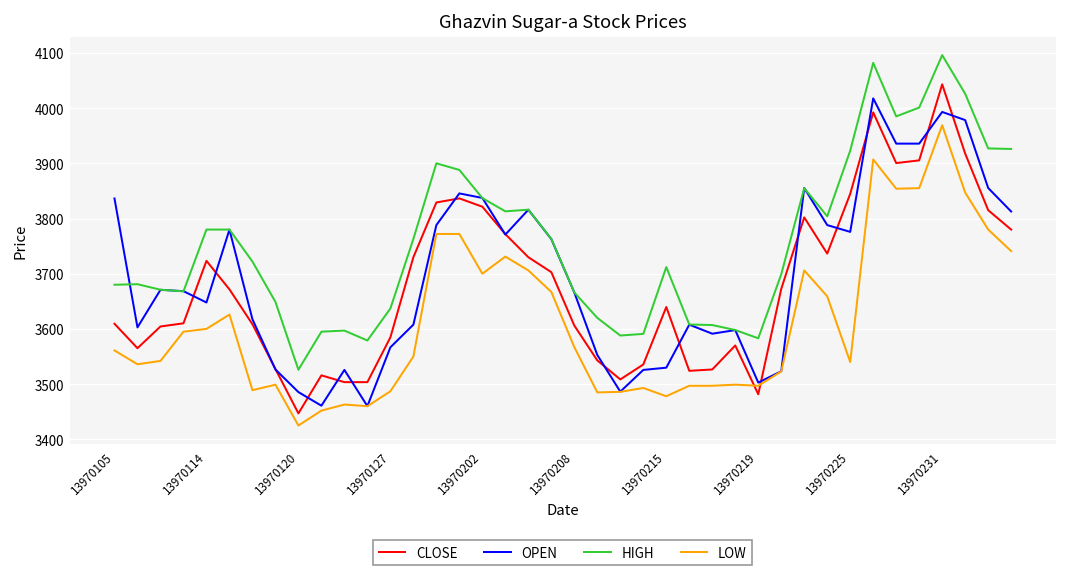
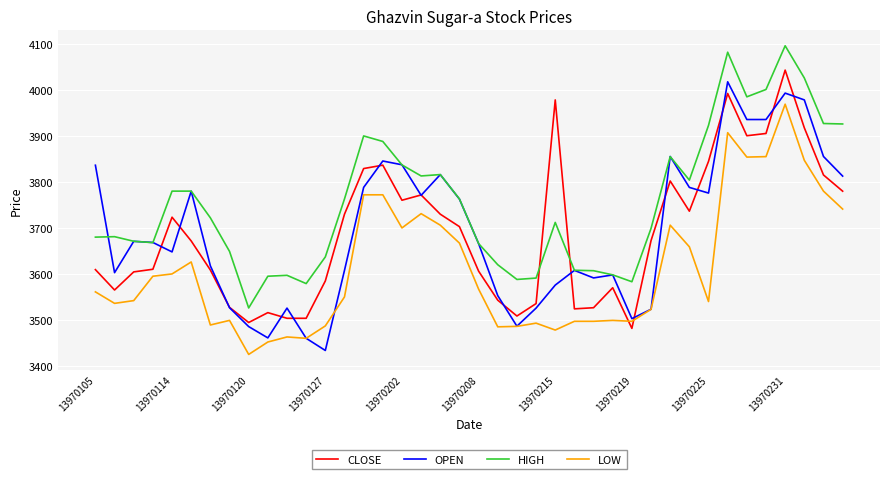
  {
    "CLOSE": {
      "13970105": 3610,
      "13970114": 3720,
-     "13970120": 3450,
+     "13970120": 3490,
      "13970127": 3580,
-     "13970202": 3820,
+     "13970202": 3760,
      "13970208": 3610,
-     "13970215": 3640,
+     "13970215": 3980,
      "13970219": 3480,
      "13970225": 3840,
      "13970231": 4040
    },
    "OPEN": {
      "13970105": 3840,
      "13970114": 3650,
      "13970120": 3490,
-     "13970127": 3570,
-     "13970215": 3530,
+     "13970127": 3430,
+     "13970215": 3580,
      "13970219": 3500,
      "13970225": 3780,
      "13970231": 3990
    },
    "HIGH": {
      "13970105": 3680,
      "13970114": 3780,
      "13970120": 3530,
      "13970127": 3640,
      "13970215": 3710,
      "13970219": 3580,
      "13970225": 3920,
      "13970231": 4100
    },
    "LOW": {
      "13970105": 3560,
      "13970114": 3600,
      "13970120": 3430,
      "13970127": 3490,
      "13970202": 3700,
      "13970208": 3570,
      "13970215": 3480,
      "13970219": 3500,
      "13970225": 3540,
      "13970231": 3970
    }
  }
